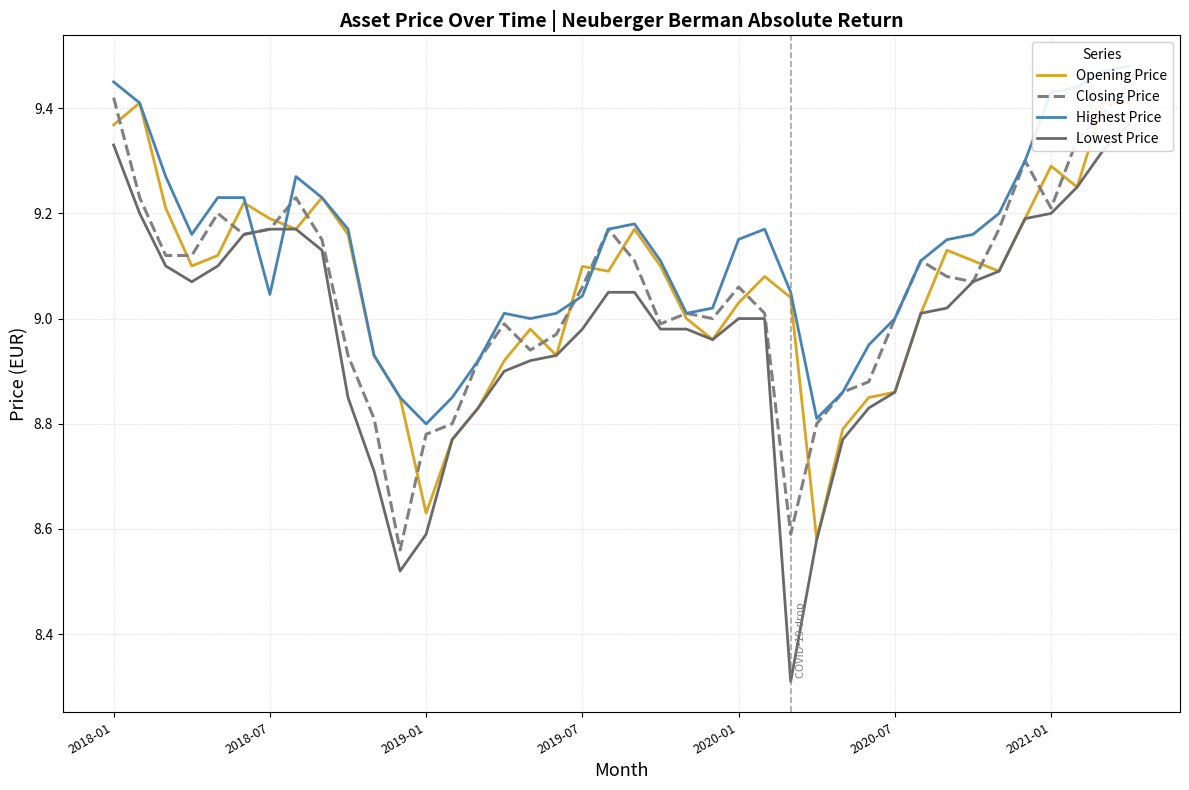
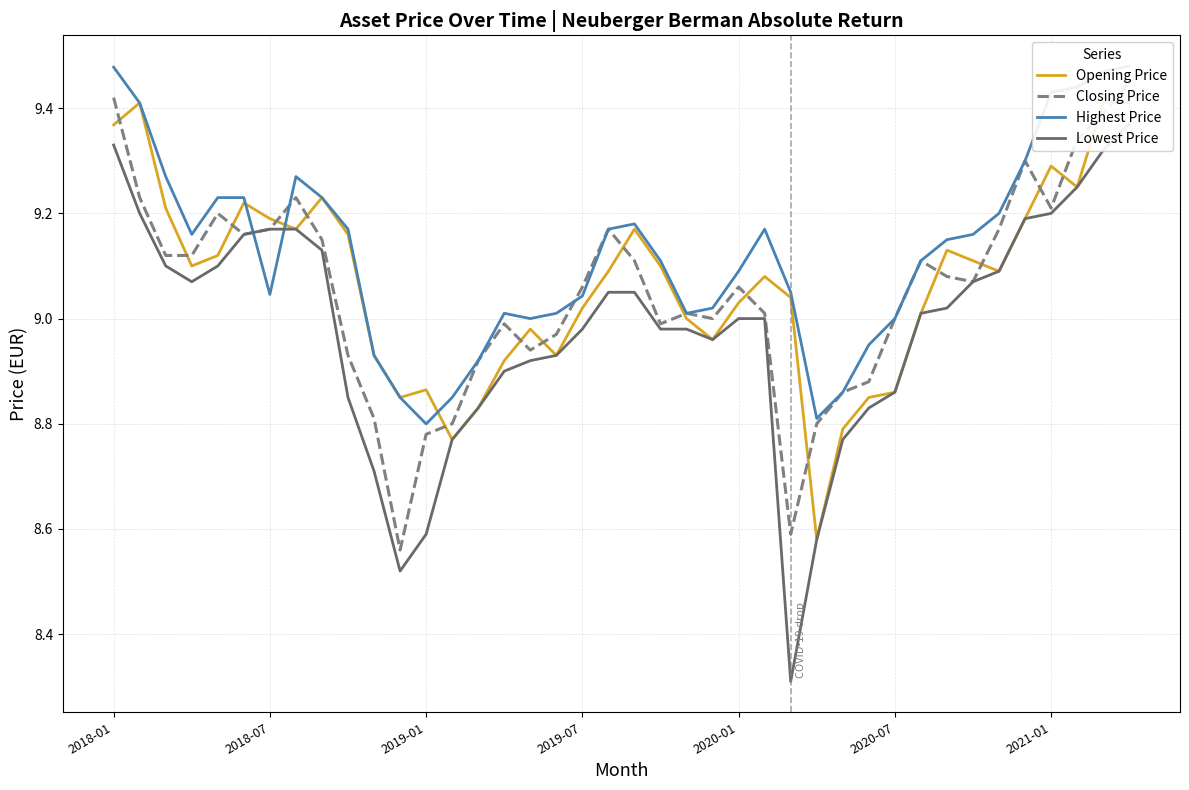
  {
    "Opening Price": {
      "2018-01": 9.37,
      "2018-07": 9.19,
-     "2019-01": 8.63,
-     "2019-07": 9.10,
+     "2019-01": 8.86,
+     "2019-07": 9.02,
      "2020-01": 9.03,
      "2021-01": 9.29
    },
    "Highest Price": {
-     "2018-01": 9.45,
+     "2018-01": 9.48,
      "2018-07": 9.05,
      "2019-01": 8.80,
      "2019-07": 9.04,
-     "2020-01": 9.15
+     "2020-01": 9.09
    }
  }
